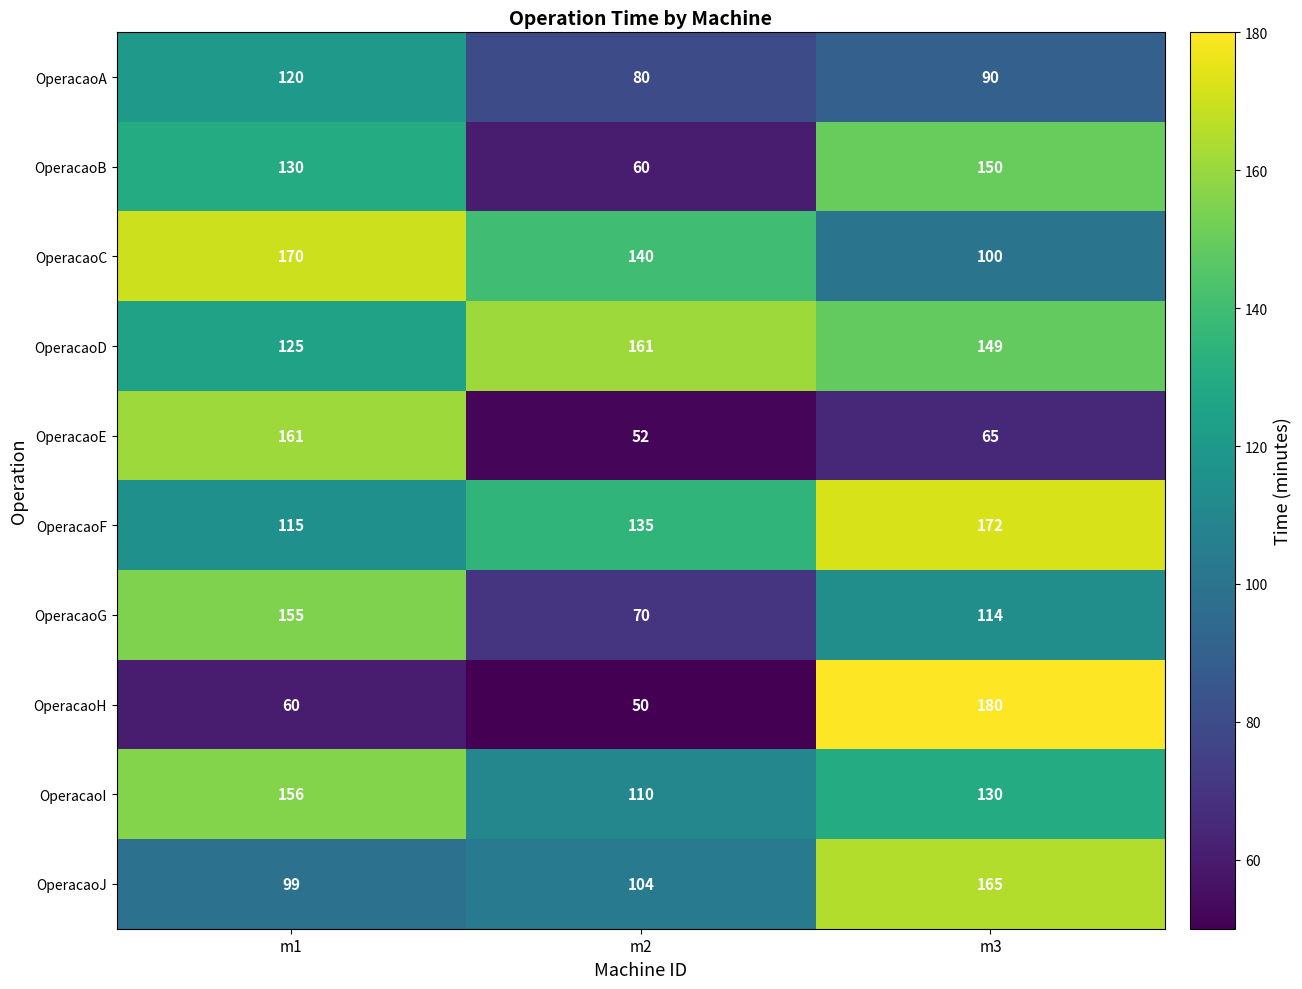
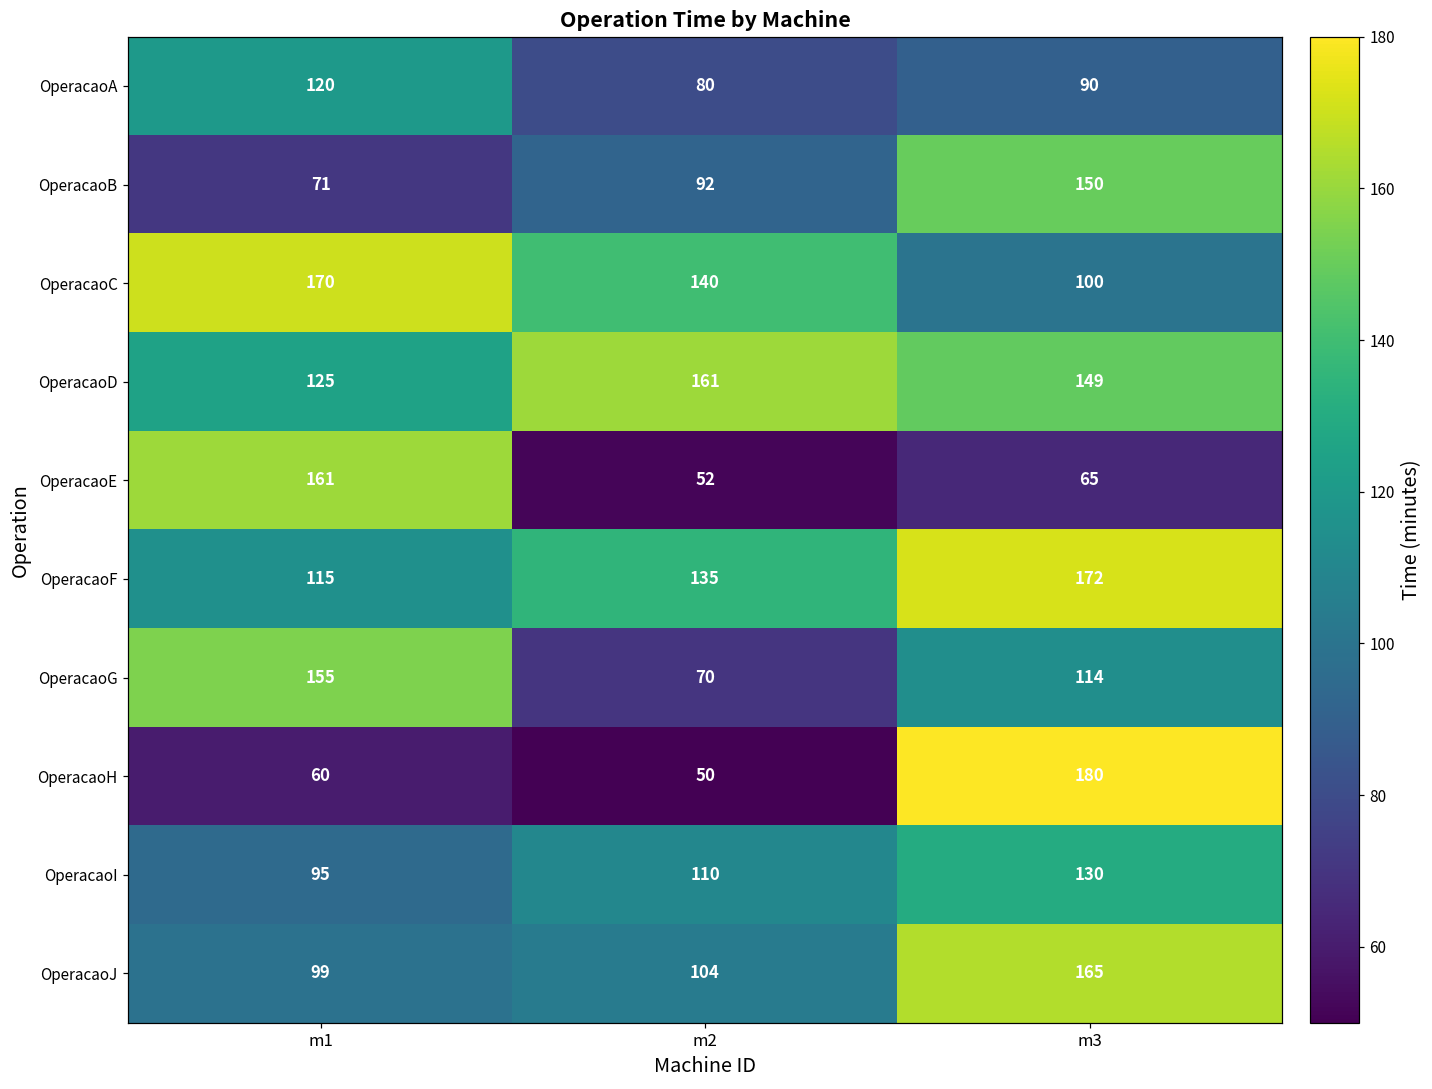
  {
    "OperacaoA": {
      "m1": 120,
      "m2": 80,
      "m3": 90
    },
    "OperacaoB": {
-     "m1": 130,
-     "m2": 60,
+     "m1": 71,
+     "m2": 92,
      "m3": 150
    },
    "OperacaoC": {
      "m1": 170,
      "m2": 140,
      "m3": 100
    },
    "OperacaoD": {
      "m1": 125,
      "m2": 161,
      "m3": 149
    },
    "OperacaoE": {
      "m1": 161,
      "m2": 52,
      "m3": 65
    },
    "OperacaoF": {
      "m1": 115,
      "m2": 135,
      "m3": 172
    },
    "OperacaoG": {
      "m1": 155,
      "m2": 70,
      "m3": 114
    },
    "OperacaoH": {
      "m1": 60,
      "m2": 50,
      "m3": 180
    },
    "OperacaoI": {
-     "m1": 156,
+     "m1": 95,
      "m2": 110,
      "m3": 130
    },
    "OperacaoJ": {
      "m1": 99,
      "m2": 104,
      "m3": 165
    }
  }
